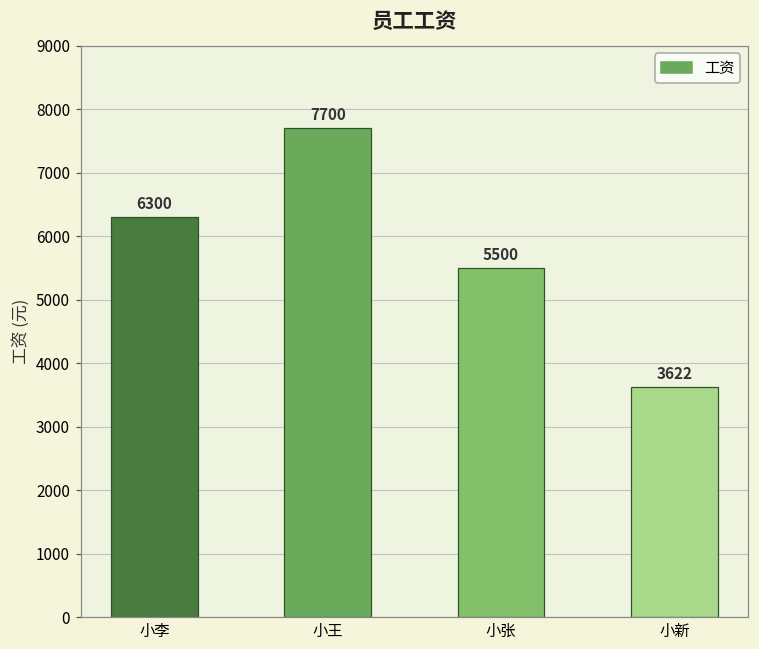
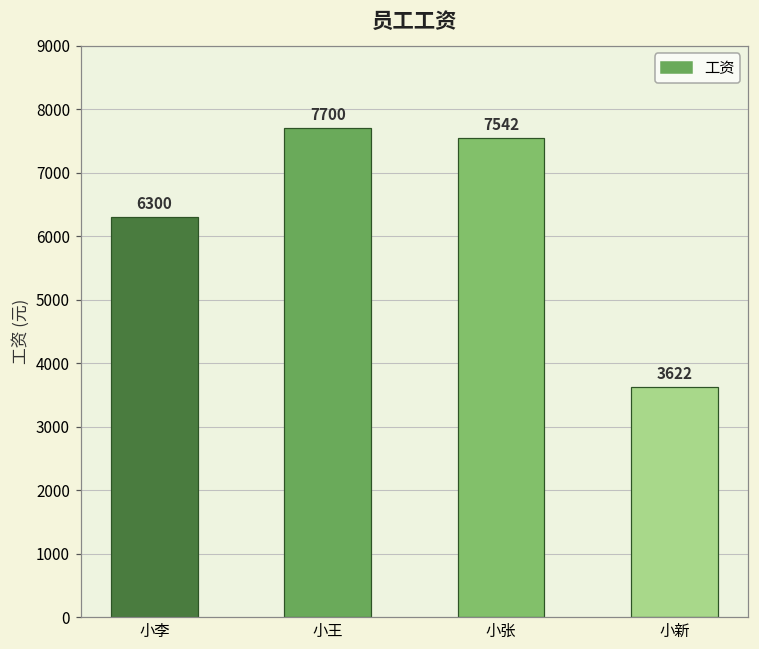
  {
    "小李": 6300,
    "小王": 7700,
-   "小张": 5500,
+   "小张": 7542,
    "小新": 3622
  }
